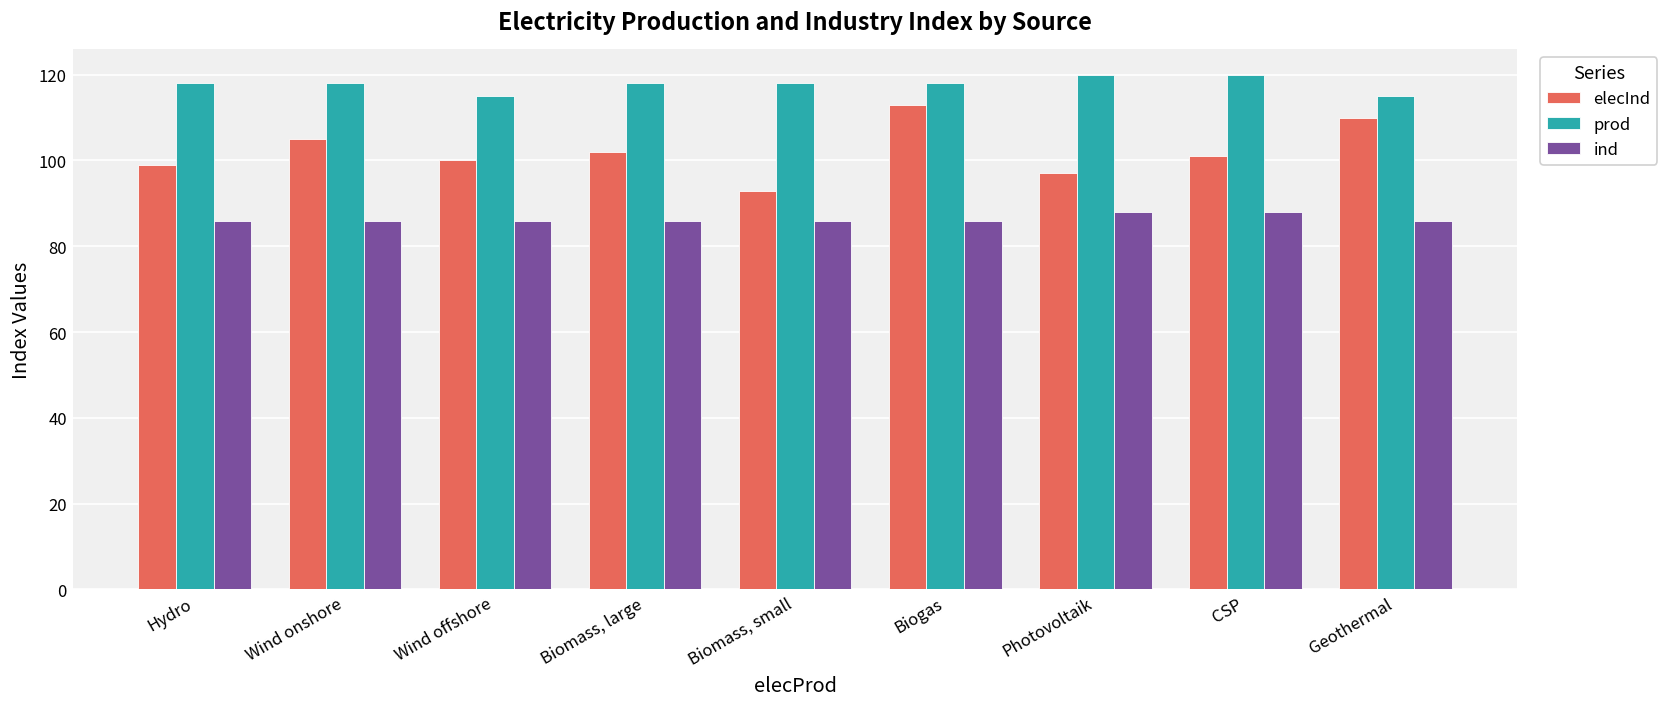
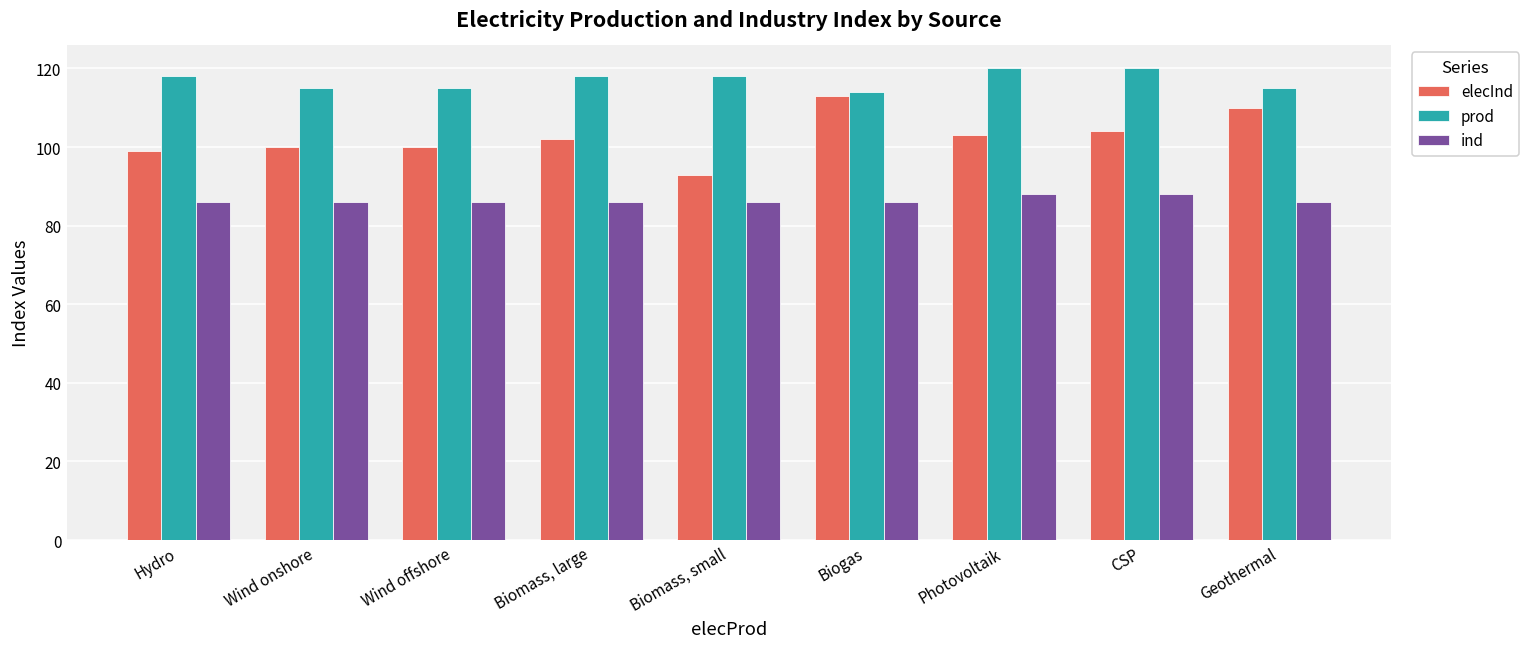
  {
    "elecInd": {
      "Hydro": 99,
-     "Wind onshore": 105,
+     "Wind onshore": 100,
      "Wind offshore": 100,
      "Biomass, large": 102,
      "Biomass, small": 93,
      "Biogas": 113,
-     "Photovoltaik": 97,
-     "CSP": 101,
+     "Photovoltaik": 103,
+     "CSP": 104,
      "Geothermal": 110
    },
    "prod": {
      "Hydro": 118,
-     "Wind onshore": 118,
+     "Wind onshore": 115,
      "Wind offshore": 115,
      "Biomass, large": 118,
      "Biomass, small": 118,
-     "Biogas": 118,
+     "Biogas": 114,
      "Photovoltaik": 120,
      "CSP": 120,
      "Geothermal": 115
    },
    "ind": {
      "Hydro": 86,
      "Wind onshore": 86,
      "Wind offshore": 86,
      "Biomass, large": 86,
      "Biomass, small": 86,
      "Biogas": 86,
      "Photovoltaik": 88,
      "CSP": 88,
      "Geothermal": 86
    }
  }
